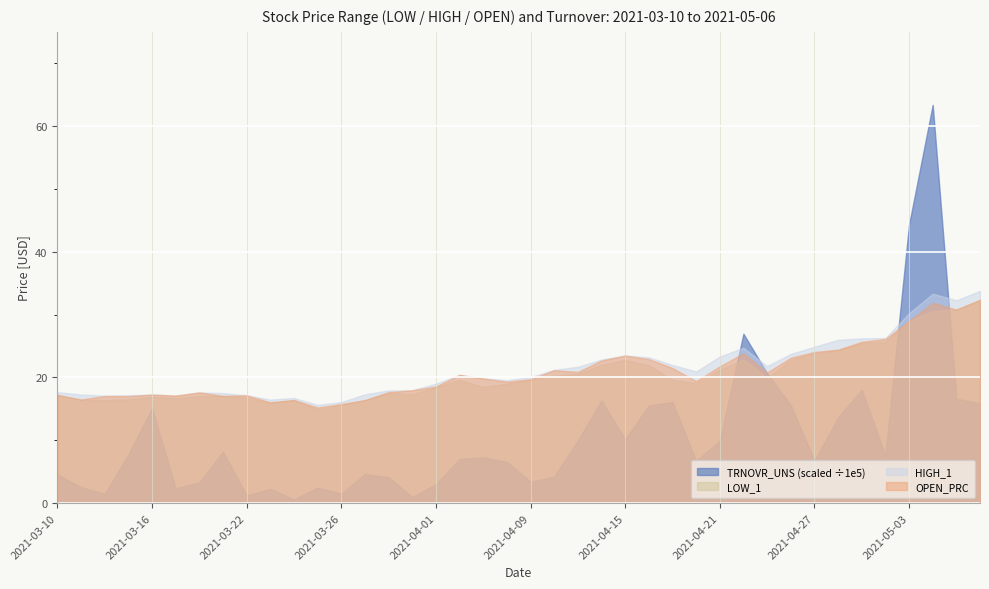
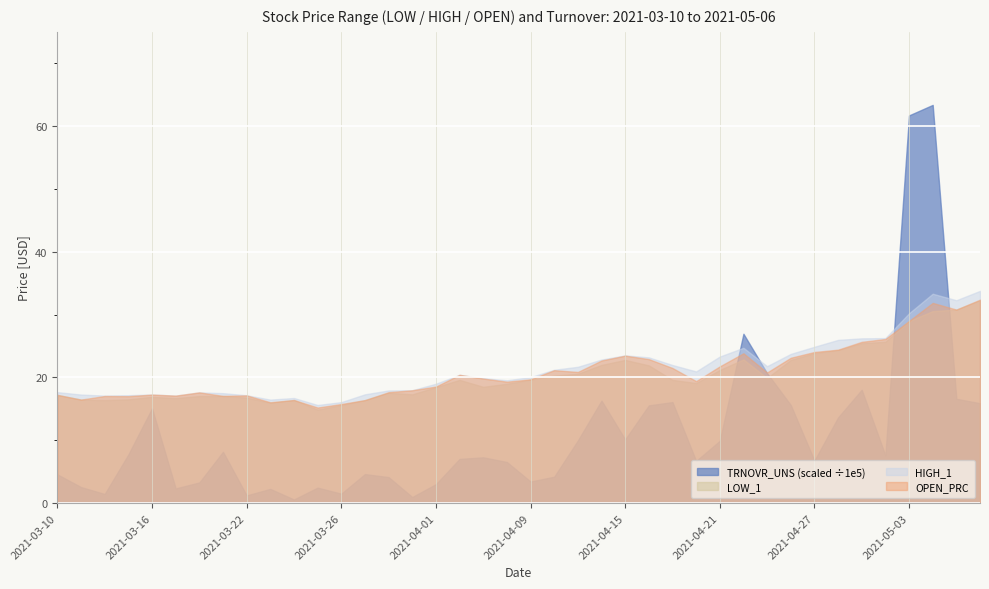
  {
    "TRNOVR_UNS (scaled ÷1e5)": {
      "2021-03-10": 5,
      "2021-03-16": 15,
      "2021-03-22": 1,
      "2021-03-26": 2,
      "2021-04-01": 3,
      "2021-04-09": 3,
      "2021-04-15": 10,
      "2021-04-21": 10,
-     "2021-05-03": 44
+     "2021-05-03": 62
    },
    "HIGH_1": {
      "2021-03-10": 18,
      "2021-04-01": 19,
      "2021-04-21": 23,
      "2021-04-27": 25,
      "2021-05-03": 30
    }
  }
